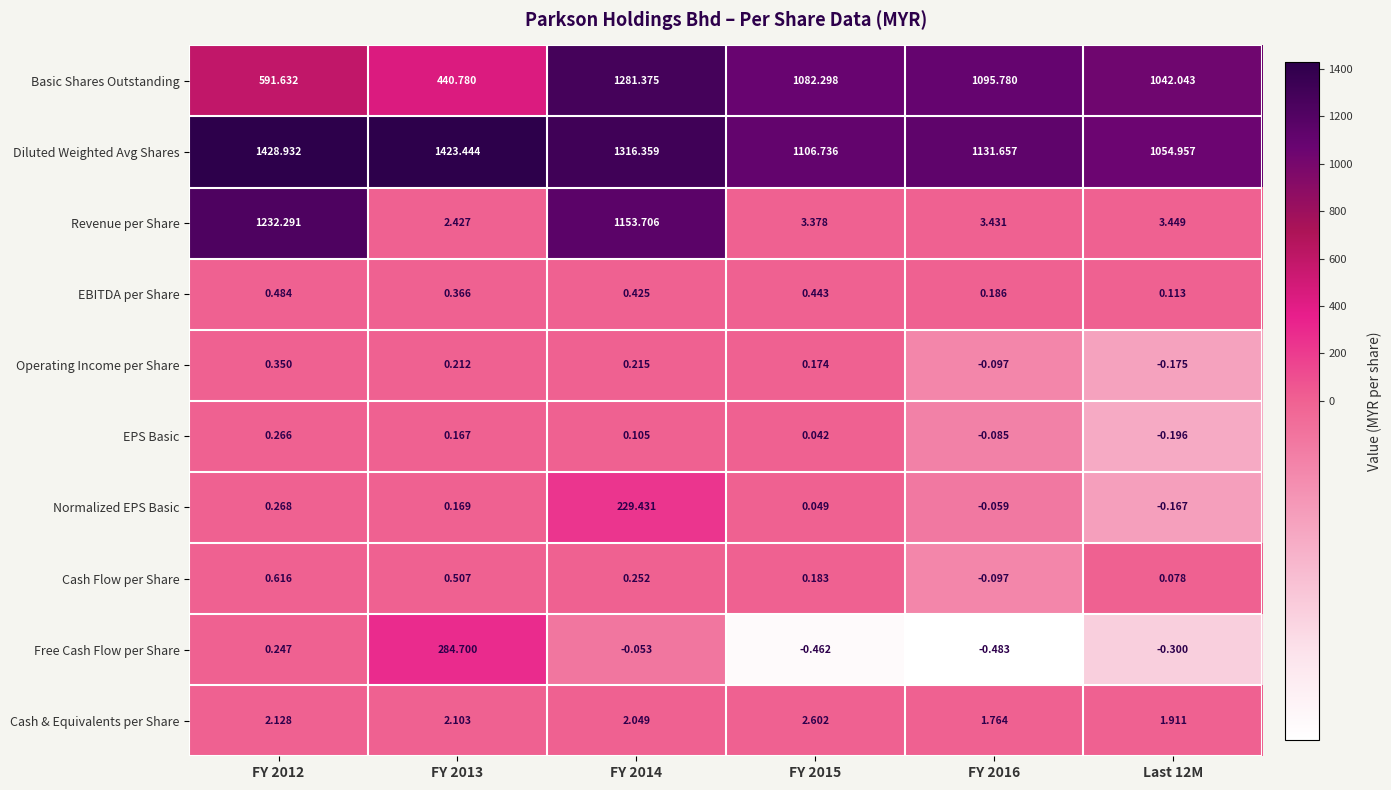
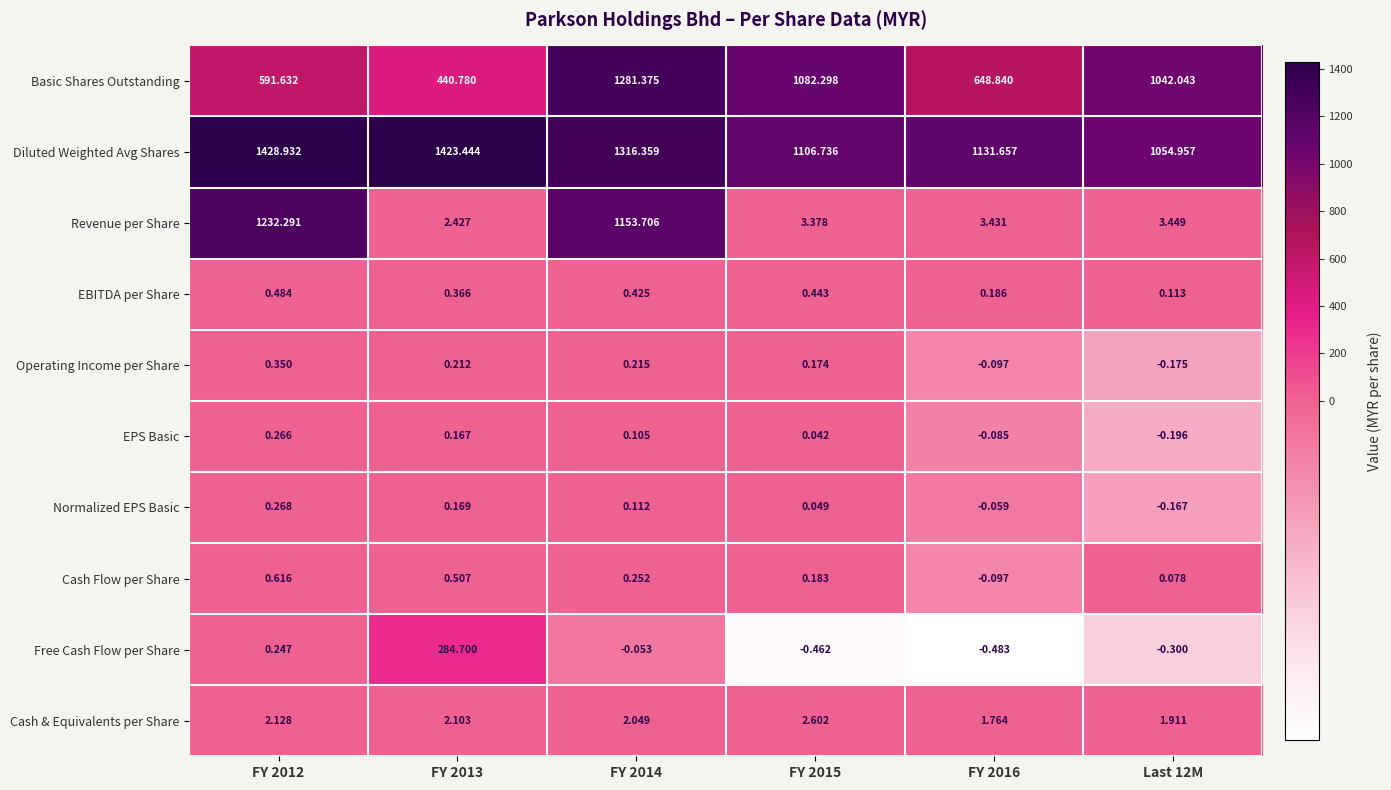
  {
    "Basic Shares Outstanding": {
      "FY 2012": 591.632,
      "FY 2013": 440.780,
      "FY 2014": 1281.375,
      "FY 2015": 1082.298,
-     "FY 2016": 1095.780,
+     "FY 2016": 648.840,
      "Last 12M": 1042.043
    },
    "Diluted Weighted Avg Shares": {
      "FY 2012": 1428.932,
      "FY 2013": 1423.444,
      "FY 2014": 1316.359,
      "FY 2015": 1106.736,
      "FY 2016": 1131.657,
      "Last 12M": 1054.957
    },
    "Revenue per Share": {
      "FY 2012": 1232.291,
      "FY 2013": 2.427,
      "FY 2014": 1153.706,
      "FY 2015": 3.378,
      "FY 2016": 3.431,
      "Last 12M": 3.449
    },
    "EBITDA per Share": {
      "FY 2012": 0.484,
      "FY 2013": 0.366,
      "FY 2014": 0.425,
      "FY 2015": 0.443,
      "FY 2016": 0.186,
      "Last 12M": 0.113
    },
    "Operating Income per Share": {
      "FY 2012": 0.350,
      "FY 2013": 0.212,
      "FY 2014": 0.215,
      "FY 2015": 0.174,
      "FY 2016": -0.097,
      "Last 12M": -0.175
    },
    "EPS Basic": {
      "FY 2012": 0.266,
      "FY 2013": 0.167,
      "FY 2014": 0.105,
      "FY 2015": 0.042,
      "FY 2016": -0.085,
      "Last 12M": -0.196
    },
    "Normalized EPS Basic": {
      "FY 2012": 0.268,
      "FY 2013": 0.169,
-     "FY 2014": 229.431,
+     "FY 2014": 0.112,
      "FY 2015": 0.049,
      "FY 2016": -0.059,
      "Last 12M": -0.167
    },
    "Cash Flow per Share": {
      "FY 2012": 0.616,
      "FY 2013": 0.507,
      "FY 2014": 0.252,
      "FY 2015": 0.183,
      "FY 2016": -0.097,
      "Last 12M": 0.078
    },
    "Free Cash Flow per Share": {
      "FY 2012": 0.247,
      "FY 2013": 284.700,
      "FY 2014": -0.053,
      "FY 2015": -0.462,
      "FY 2016": -0.483,
      "Last 12M": -0.300
    },
    "Cash & Equivalents per Share": {
      "FY 2012": 2.128,
      "FY 2013": 2.103,
      "FY 2014": 2.049,
      "FY 2015": 2.602,
      "FY 2016": 1.764,
      "Last 12M": 1.911
    }
  }
